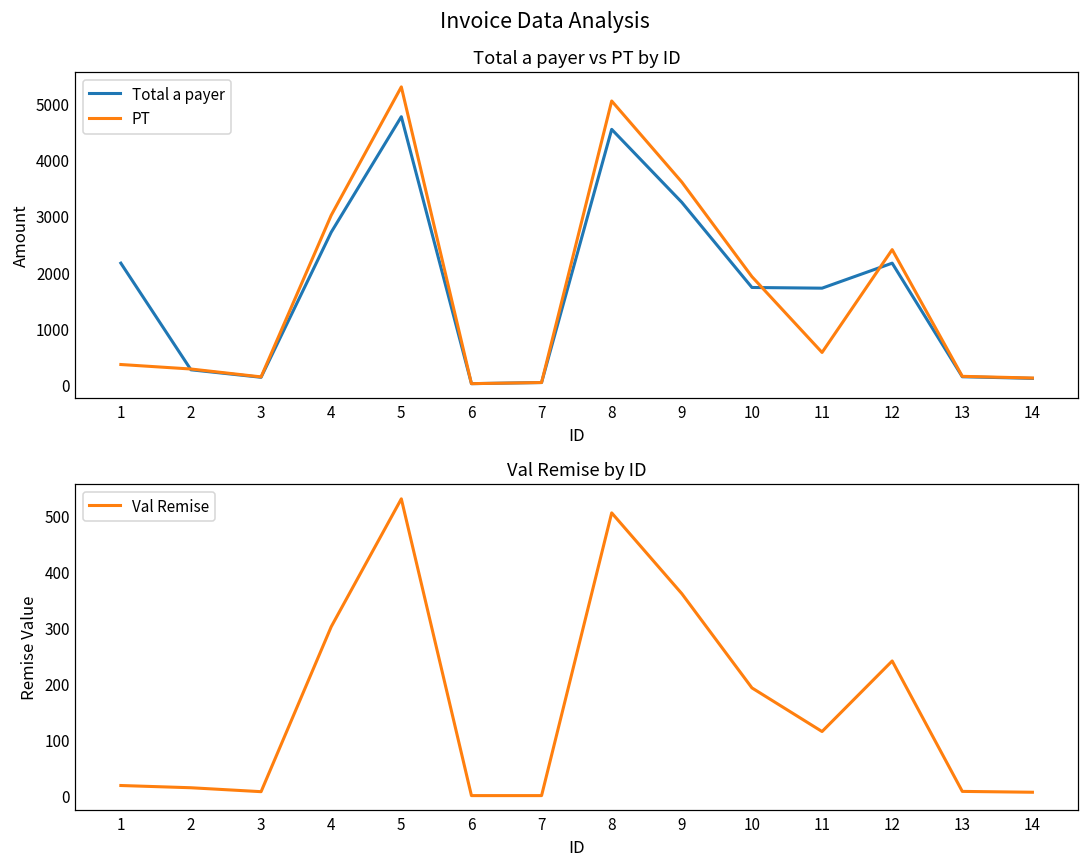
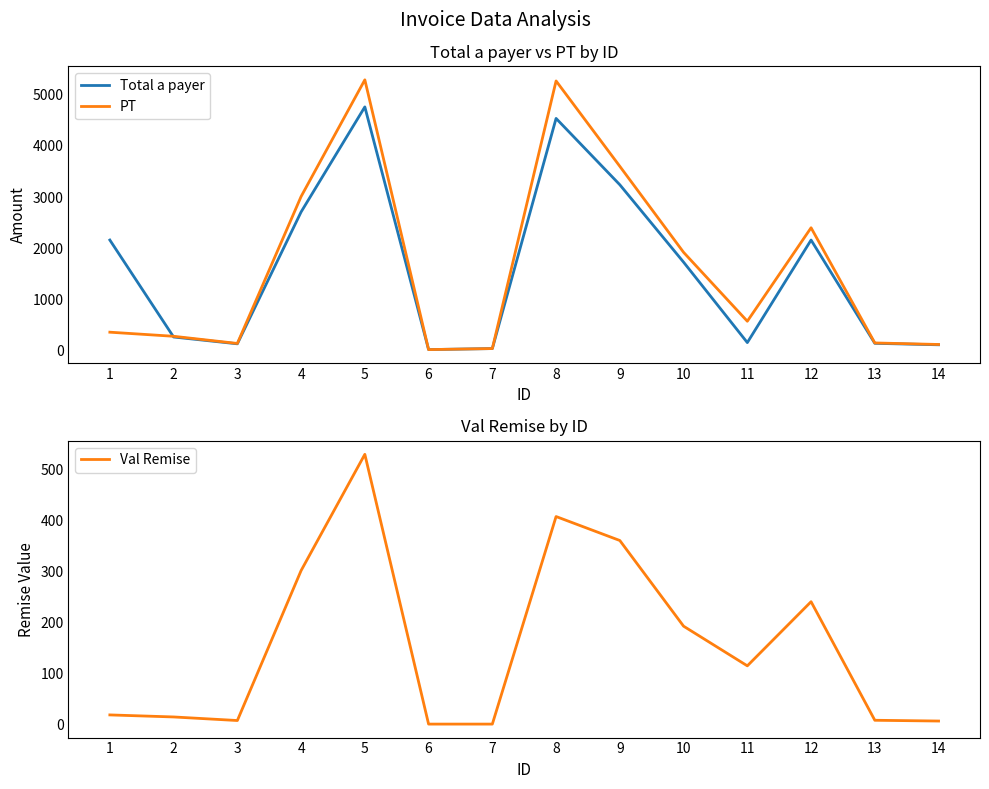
  {
    "Total a payer vs PT by ID": {
      "Total a payer": {
        "1": 2200,
        "4": 2700,
        "5": 4800,
        "8": 4500,
        "9": 3200,
        "10": 1700,
-       "11": 1700,
+       "11": 200,
        "12": 2200
      },
      "PT": {
        "1": 400,
        "4": 3000,
        "5": 5300,
-       "8": 5000,
+       "8": 5300,
        "9": 3600,
        "10": 1900,
        "11": 600,
        "12": 2400
      }
    },
    "Val Remise by ID": {
      "1": 20,
      "2": 10,
      "3": 10,
      "4": 300,
      "5": 530,
      "6": 0,
      "7": 0,
-     "8": 500,
+     "8": 410,
      "9": 360,
      "10": 190,
      "11": 110,
      "12": 240,
      "13": 10,
      "14": 10
    }
  }
